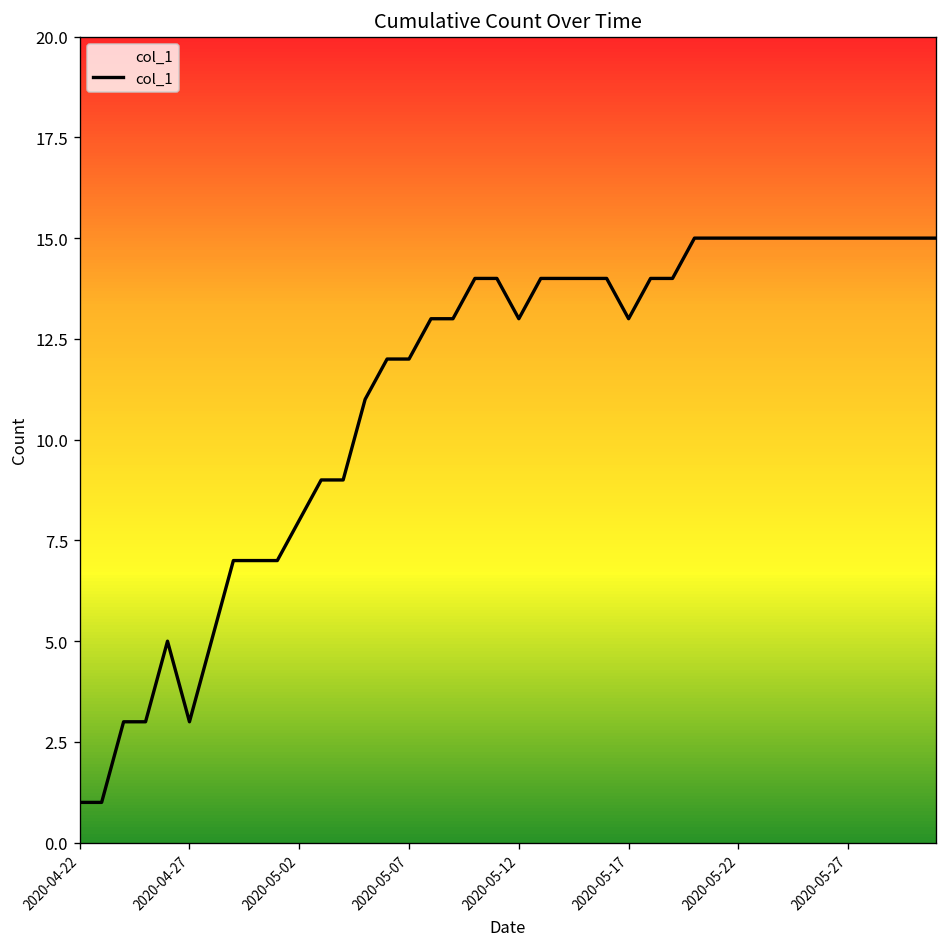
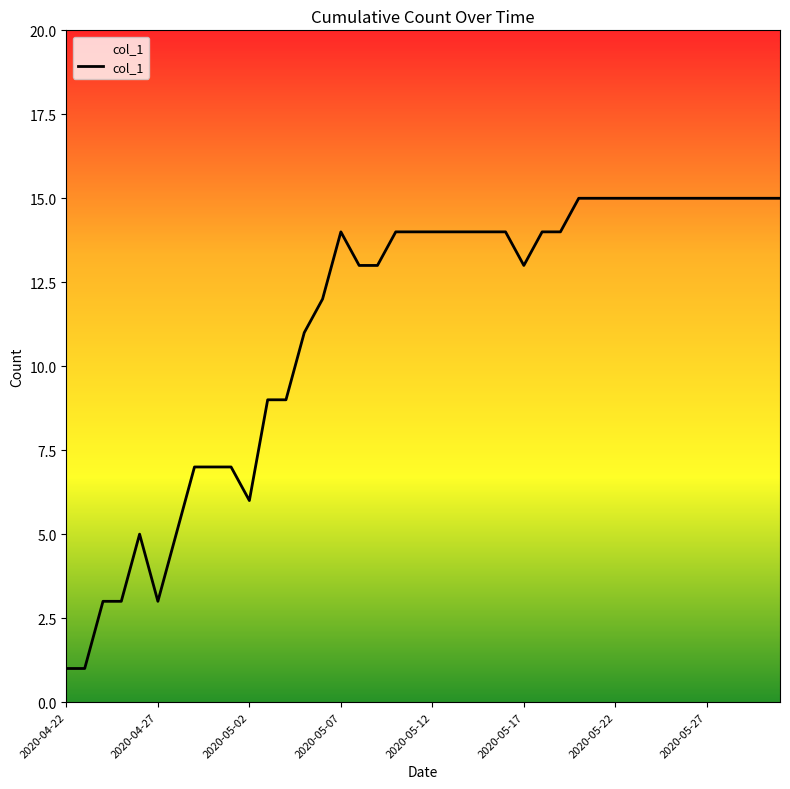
  {
    "2020-04-22": 1,
    "2020-04-27": 3,
-   "2020-05-02": 8,
-   "2020-05-07": 12,
-   "2020-05-12": 13,
+   "2020-05-02": 6,
+   "2020-05-07": 14,
+   "2020-05-12": 14,
    "2020-05-17": 13,
    "2020-05-22": 15,
    "2020-05-27": 15
  }
